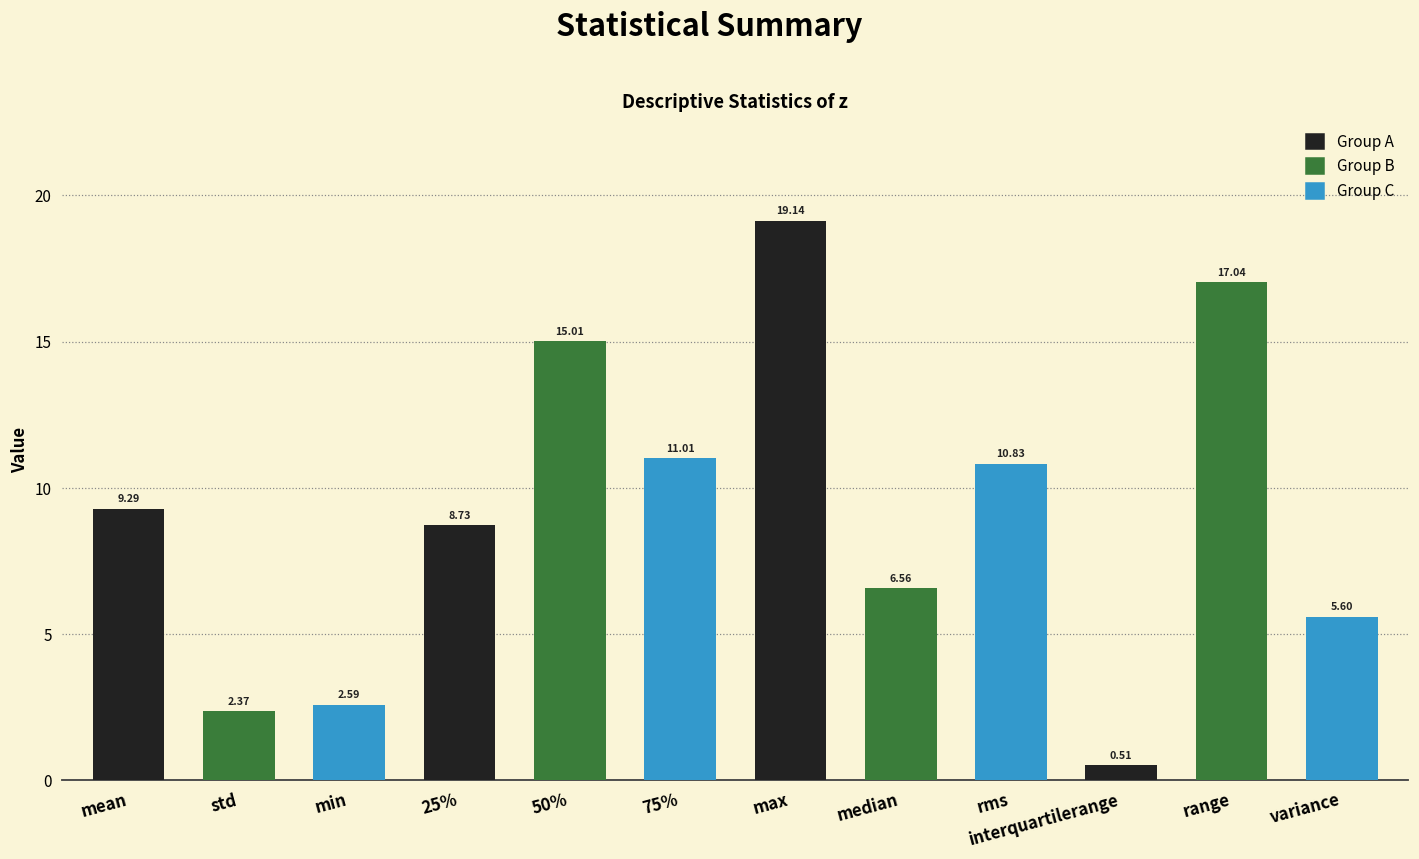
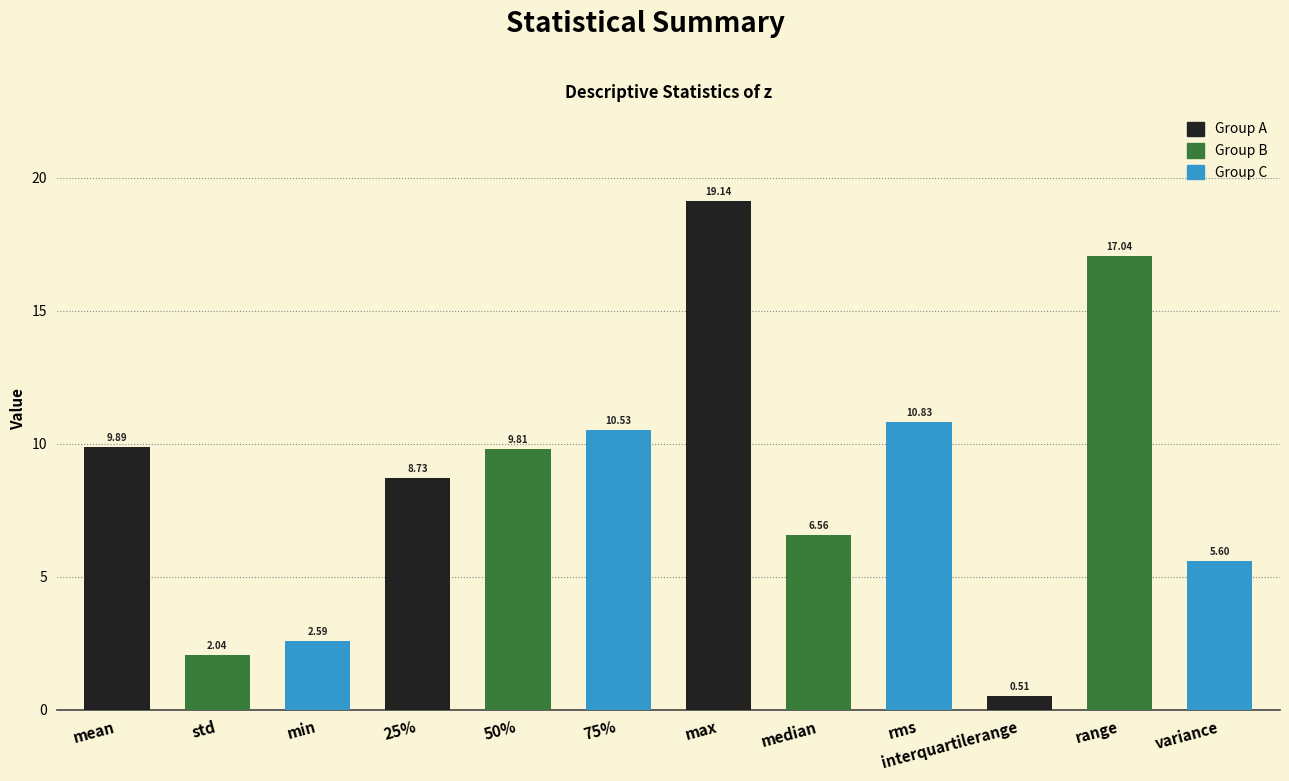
  {
-   "mean": 9.29,
-   "std": 2.37,
+   "mean": 9.89,
+   "std": 2.04,
    "min": 2.59,
    "25%": 8.73,
-   "50%": 15.01,
-   "75%": 11.01,
+   "50%": 9.81,
+   "75%": 10.53,
    "max": 19.14,
    "median": 6.56,
    "rms": 10.83,
    "interquartilerange": 0.51,
    "range": 17.04,
    "variance": 5.60
  }
